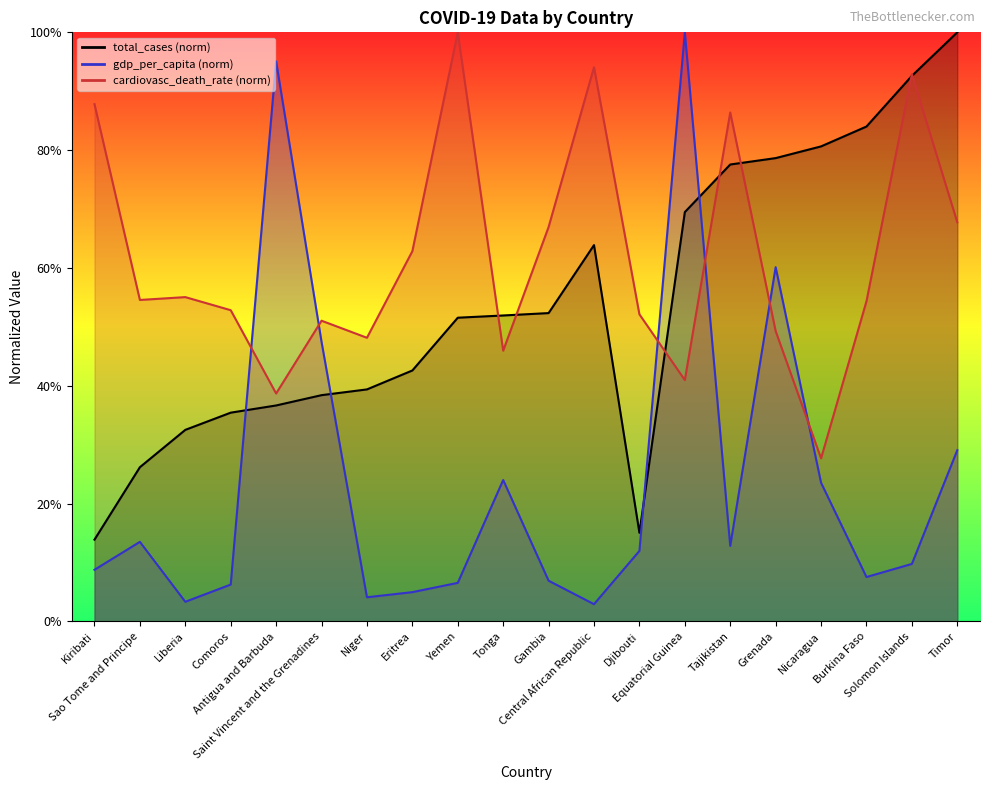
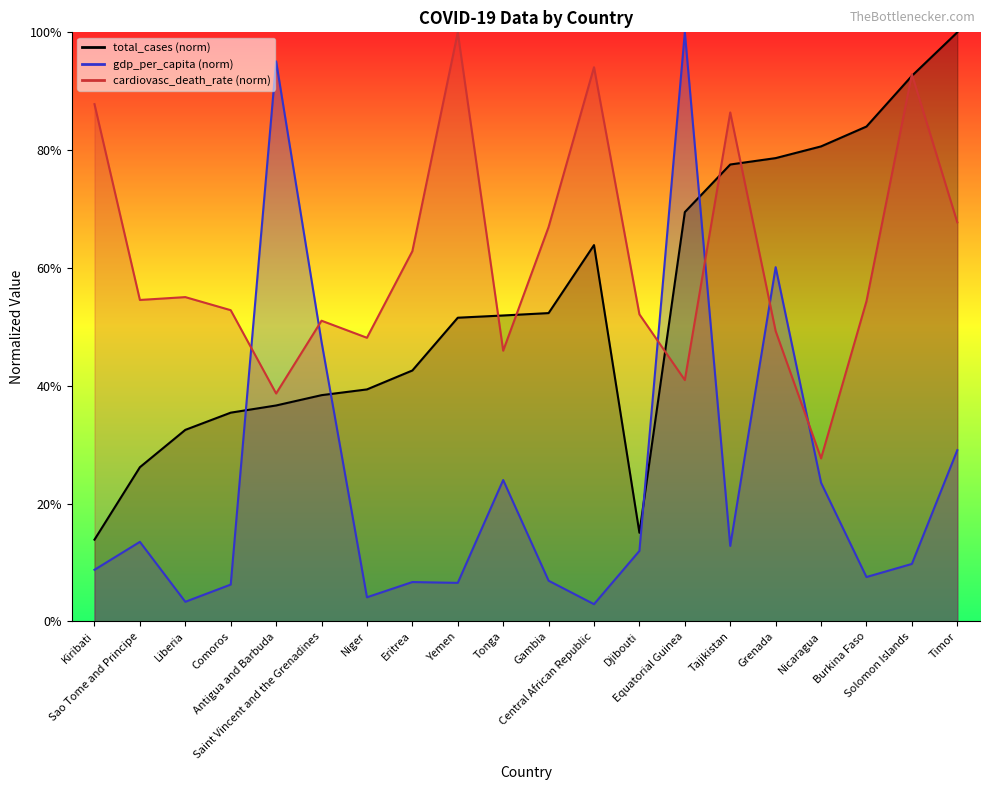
  {
    "total_cases (norm)": {
      "Kiribati": "14%",
      "Sao Tome and Principe": "26%",
      "Liberia": "33%",
      "Comoros": "35%",
      "Antigua and Barbuda": "37%",
      "Saint Vincent and the Grenadines": "38%",
      "Niger": "39%",
      "Eritrea": "43%",
      "Yemen": "52%",
      "Tonga": "52%",
      "Gambia": "52%",
      "Central African Republic": "64%",
      "Djibouti": "15%",
      "Equatorial Guinea": "69%",
      "Tajikistan": "78%",
      "Grenada": "79%",
      "Nicaragua": "81%",
      "Burkina Faso": "84%",
      "Timor": "100%"
    },
    "gdp_per_capita (norm)": {
      "Kiribati": "9%",
      "Sao Tome and Principe": "14%",
      "Liberia": "3%",
      "Comoros": "6%",
      "Antigua and Barbuda": "95%",
      "Saint Vincent and the Grenadines": "47%",
      "Niger": "4%",
-     "Eritrea": "5%",
+     "Eritrea": "7%",
      "Yemen": "7%",
      "Tonga": "24%",
      "Gambia": "7%",
      "Central African Republic": "3%",
      "Djibouti": "12%",
      "Equatorial Guinea": "100%",
      "Tajikistan": "13%",
      "Grenada": "60%",
      "Nicaragua": "24%",
      "Burkina Faso": "8%",
      "Solomon Islands": "10%",
      "Timor": "29%"
    },
    "cardiovasc_death_rate (norm)": {
      "Kiribati": "88%",
      "Sao Tome and Principe": "55%",
      "Liberia": "55%",
      "Comoros": "53%",
      "Antigua and Barbuda": "39%",
      "Saint Vincent and the Grenadines": "51%",
      "Niger": "48%",
      "Eritrea": "63%",
      "Yemen": "100%",
      "Tonga": "46%",
      "Gambia": "67%",
      "Central African Republic": "94%",
      "Djibouti": "52%",
      "Equatorial Guinea": "41%",
      "Tajikistan": "86%",
      "Grenada": "49%",
      "Nicaragua": "28%",
      "Burkina Faso": "54%",
      "Timor": "68%"
    }
  }
